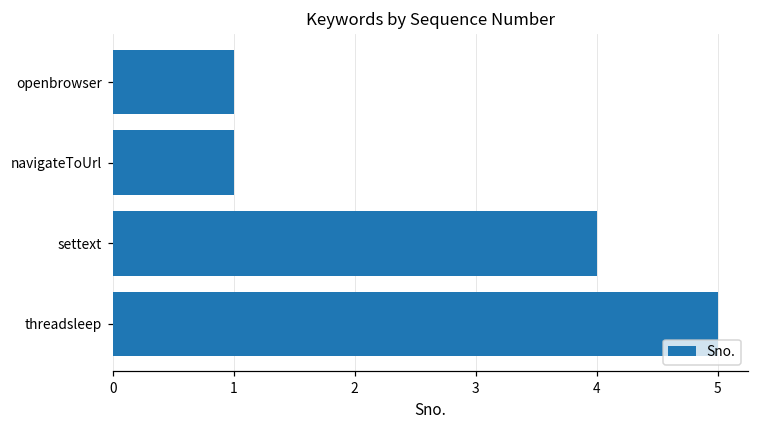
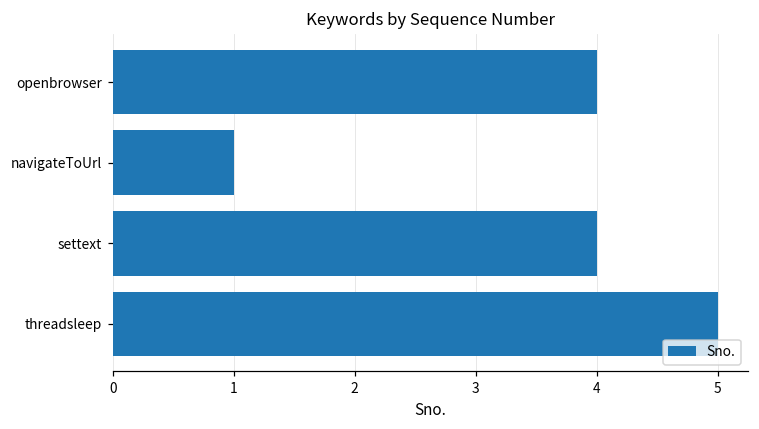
  {
-   "openbrowser": 1,
+   "openbrowser": 4,
    "navigateToUrl": 1,
    "threadsleep": 5
  }
